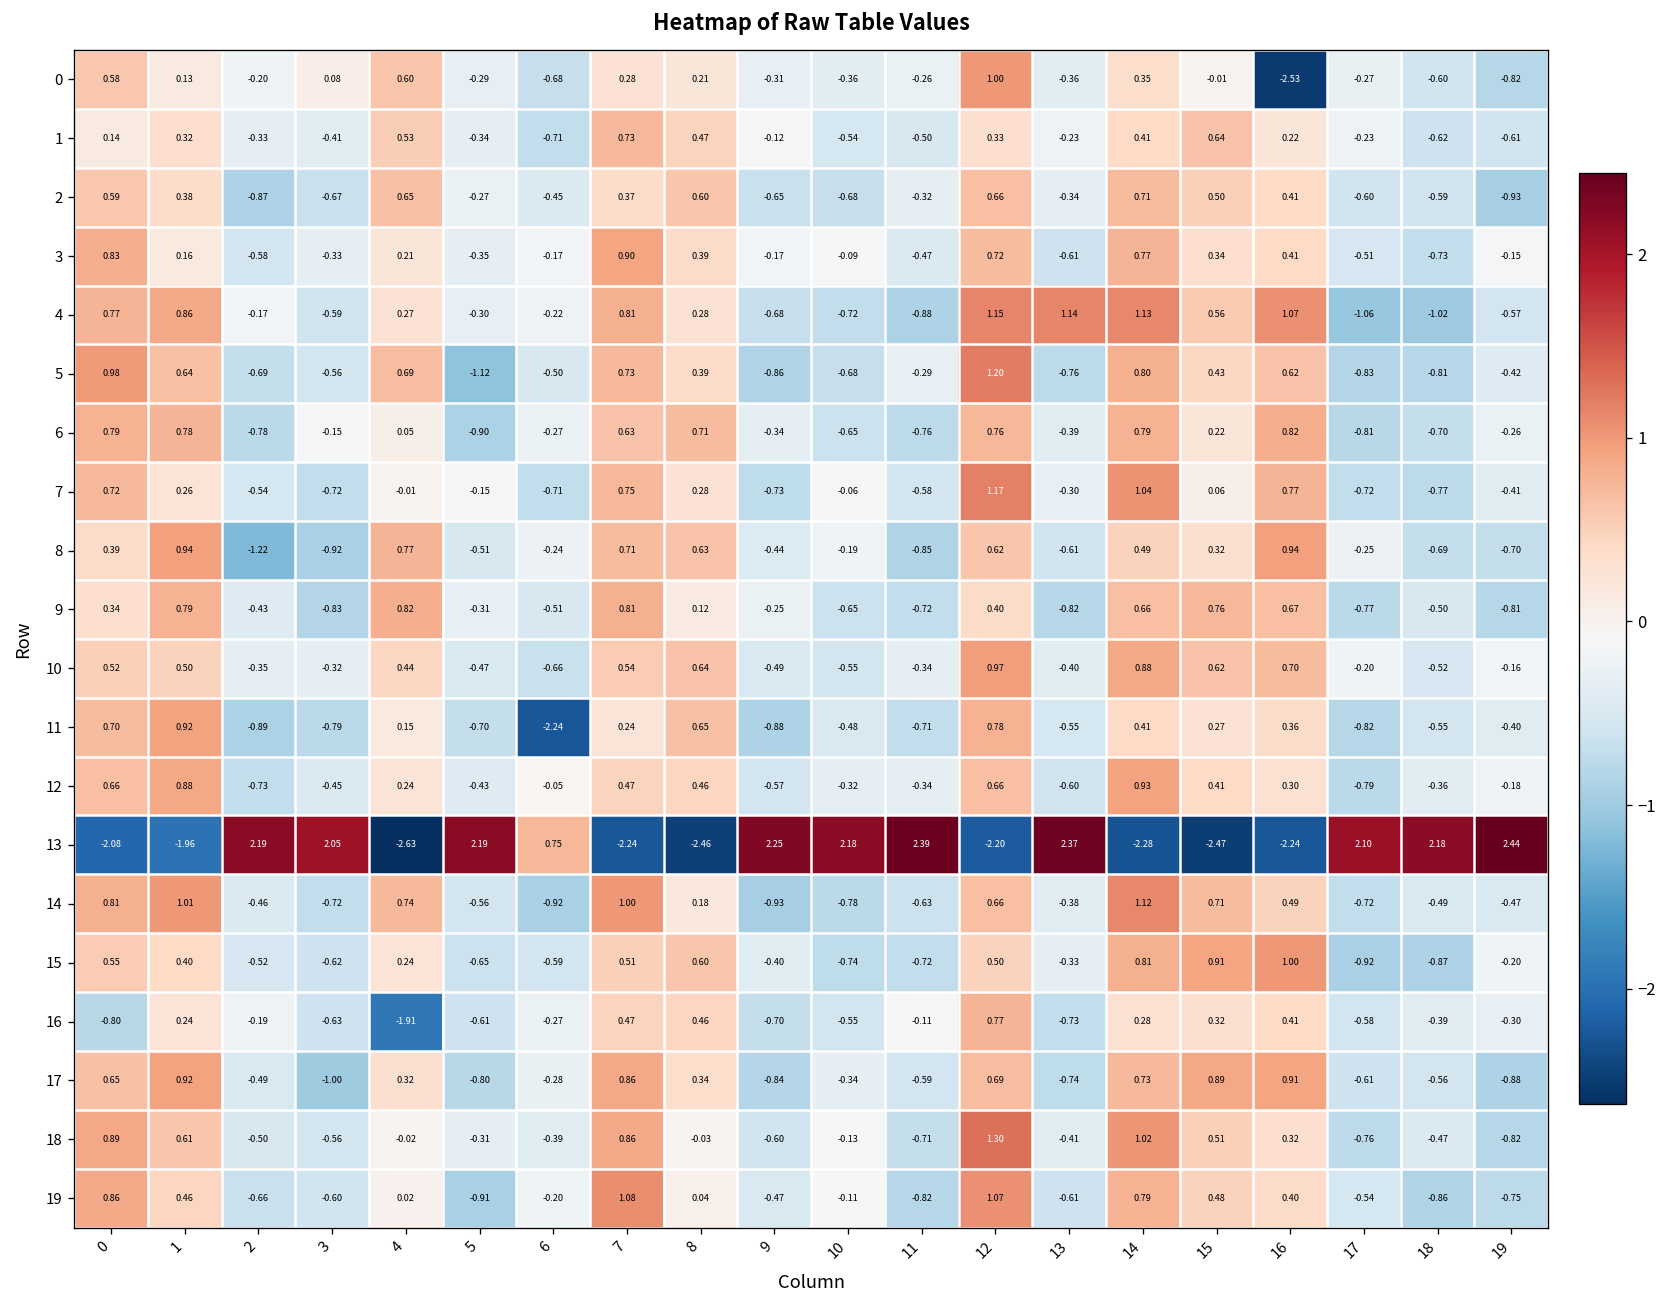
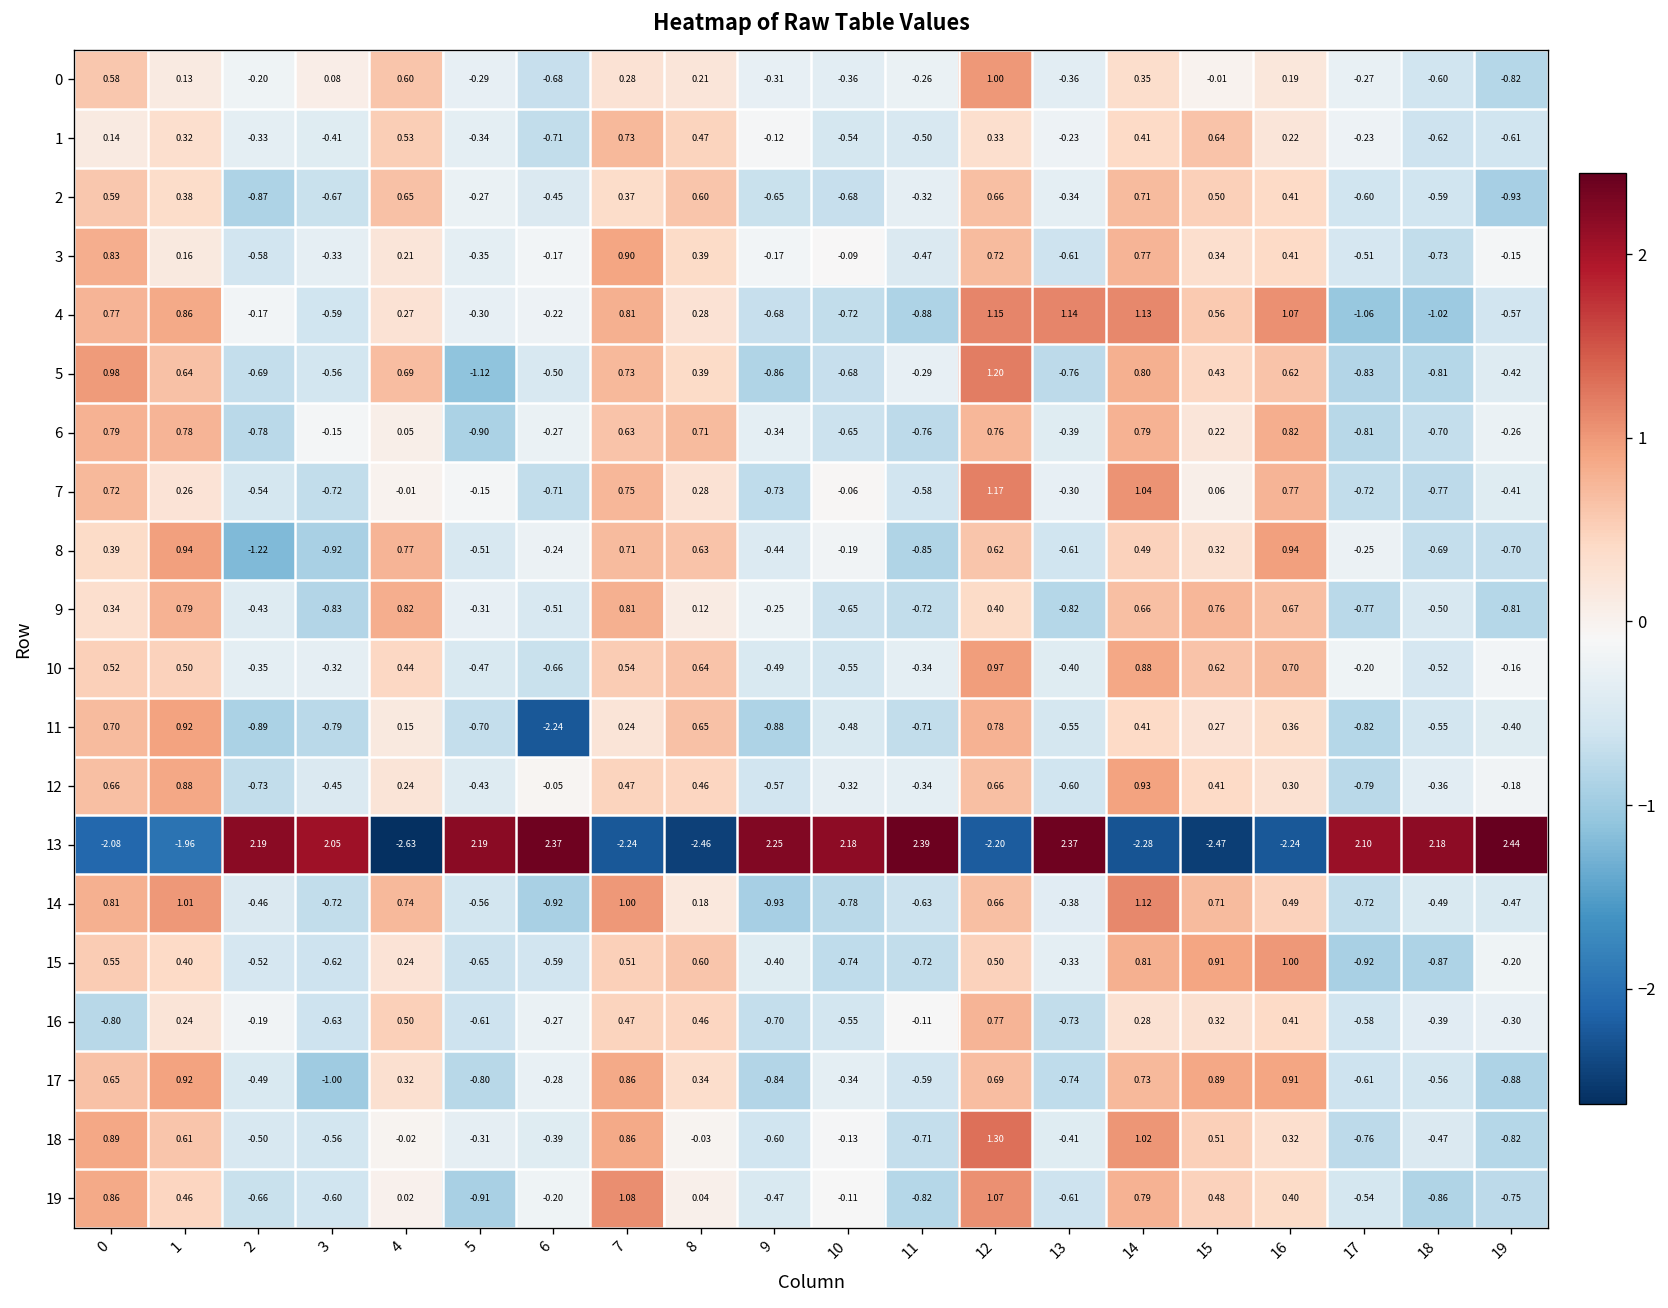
  {
    "0": {
      "0": 0.58,
      "1": 0.13,
      "2": -0.20,
      "3": 0.08,
      "4": 0.60,
      "5": -0.29,
      "6": -0.68,
      "7": 0.28,
      "8": 0.21,
      "9": -0.31,
      "10": -0.36,
      "11": -0.26,
      "12": 1.00,
      "13": -0.36,
      "14": 0.35,
      "15": -0.01,
-     "16": -2.53,
+     "16": 0.19,
      "17": -0.27,
      "18": -0.60,
      "19": -0.82
    },
    "13": {
      "0": -2.08,
      "1": -1.96,
      "2": 2.19,
      "3": 2.05,
      "4": -2.63,
      "5": 2.19,
-     "6": 0.75,
+     "6": 2.37,
      "7": -2.24,
      "8": -2.46,
      "9": 2.25,
      "10": 2.18,
      "11": 2.39,
      "12": -2.20,
      "13": 2.37,
      "14": -2.28,
      "15": -2.47,
      "16": -2.24,
      "17": 2.10,
      "18": 2.18,
      "19": 2.44
    },
    "16": {
      "0": -0.80,
      "1": 0.24,
      "2": -0.19,
      "3": -0.63,
-     "4": -1.91,
+     "4": 0.50,
      "5": -0.61,
      "6": -0.27,
      "7": 0.47,
      "8": 0.46,
      "9": -0.70,
      "10": -0.55,
      "11": -0.11,
      "12": 0.77,
      "13": -0.73,
      "14": 0.28,
      "15": 0.32,
      "16": 0.41,
      "17": -0.58,
      "18": -0.39,
      "19": -0.30
    }
  }
